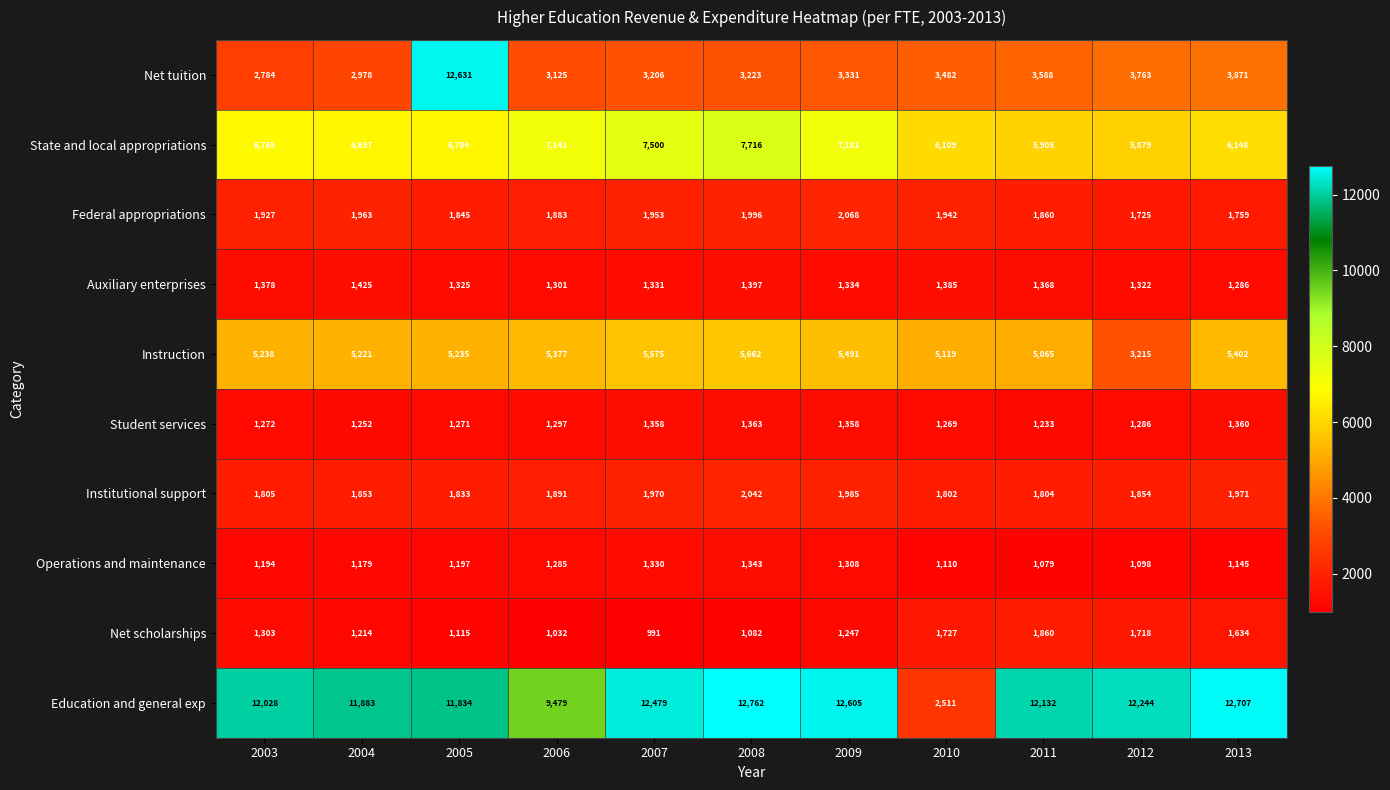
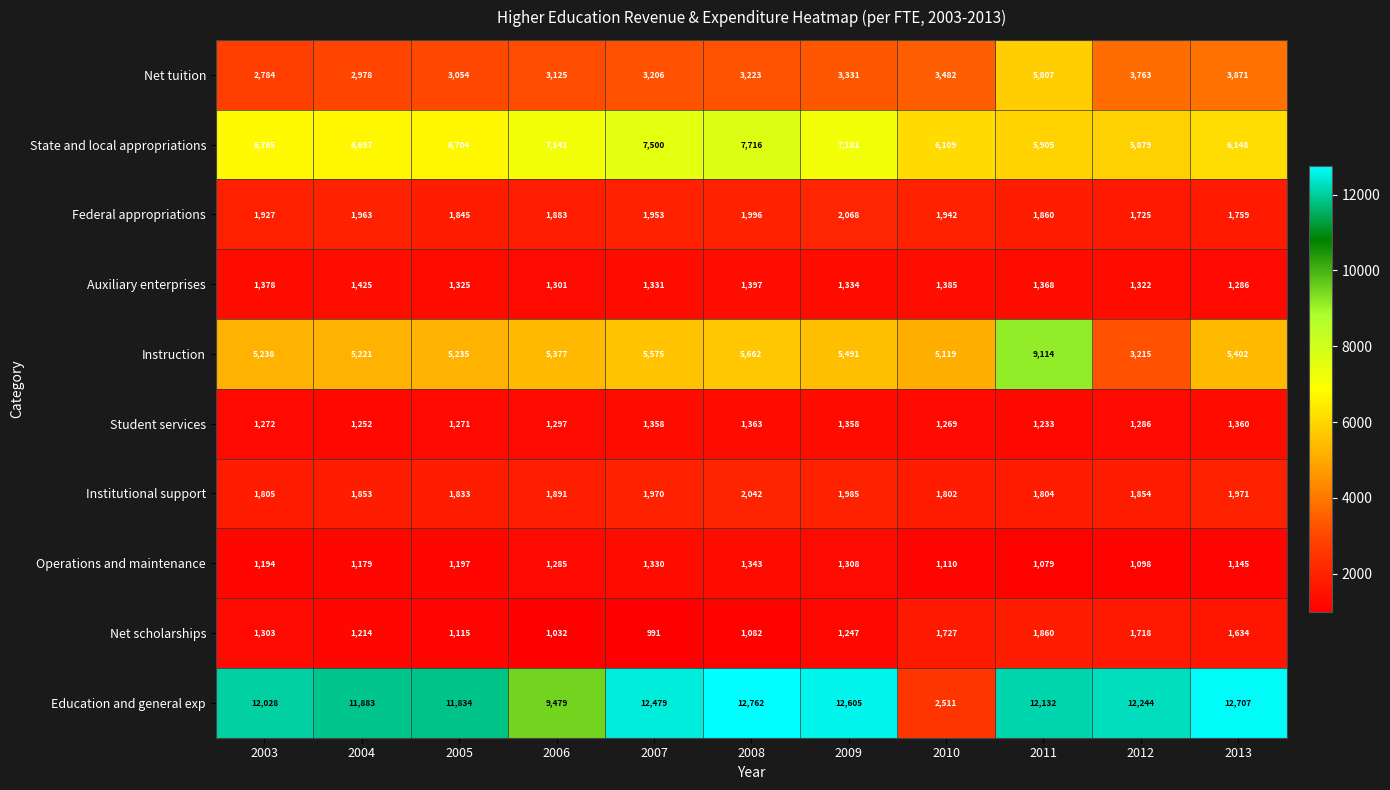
  {
    "Net tuition": {
      "2003": "2,784",
      "2004": "2,978",
-     "2005": "12,631",
+     "2005": "3,054",
      "2006": "3,125",
      "2007": "3,206",
      "2008": "3,223",
      "2009": "3,331",
      "2010": "3,482",
-     "2011": "3,588",
+     "2011": "5,807",
      "2012": "3,763",
      "2013": "3,871"
    },
    "State and local appropriations": {
      "2003": "6,765",
      "2004": "6,697",
      "2005": "6,704",
      "2006": "7,141",
      "2007": "7,500",
      "2008": "7,716",
      "2009": "7,181",
      "2010": "6,109",
      "2011": "5,905",
      "2012": "5,879",
      "2013": "6,148"
    },
    "Federal appropriations": {
      "2003": "1,927",
      "2004": "1,963",
      "2005": "1,845",
      "2006": "1,883",
      "2007": "1,953",
      "2008": "1,996",
      "2009": "2,068",
      "2010": "1,942",
      "2011": "1,860",
      "2012": "1,725",
      "2013": "1,759"
    },
    "Auxiliary enterprises": {
      "2003": "1,378",
      "2004": "1,425",
      "2005": "1,325",
      "2006": "1,301",
      "2007": "1,331",
      "2008": "1,397",
      "2009": "1,334",
      "2010": "1,385",
      "2011": "1,368",
      "2012": "1,322",
      "2013": "1,286"
    },
    "Instruction": {
      "2003": "5,238",
      "2004": "5,221",
      "2005": "5,235",
      "2006": "5,377",
      "2007": "5,575",
      "2008": "5,662",
      "2009": "5,491",
      "2010": "5,119",
-     "2011": "5,065",
+     "2011": "9,114",
      "2012": "3,215",
      "2013": "5,402"
    },
    "Student services": {
      "2003": "1,272",
      "2004": "1,252",
      "2005": "1,271",
      "2006": "1,297",
      "2007": "1,358",
      "2008": "1,363",
      "2009": "1,358",
      "2010": "1,269",
      "2011": "1,233",
      "2012": "1,286",
      "2013": "1,360"
    },
    "Institutional support": {
      "2003": "1,805",
      "2004": "1,853",
      "2005": "1,833",
      "2006": "1,891",
      "2007": "1,970",
      "2008": "2,042",
      "2009": "1,985",
      "2010": "1,802",
      "2011": "1,804",
      "2012": "1,854",
      "2013": "1,971"
    },
    "Operations and maintenance": {
      "2003": "1,194",
      "2004": "1,179",
      "2005": "1,197",
      "2006": "1,285",
      "2007": "1,330",
      "2008": "1,343",
      "2009": "1,308",
      "2010": "1,110",
      "2011": "1,079",
      "2012": "1,098",
      "2013": "1,145"
    },
    "Net scholarships": {
      "2003": "1,303",
      "2004": "1,214",
      "2005": "1,115",
      "2006": "1,032",
      "2007": "991",
      "2008": "1,082",
      "2009": "1,247",
      "2010": "1,727",
      "2011": "1,860",
      "2012": "1,718",
      "2013": "1,634"
    },
    "Education and general exp": {
      "2003": "12,028",
      "2004": "11,883",
      "2005": "11,834",
      "2006": "9,479",
      "2007": "12,479",
      "2008": "12,762",
      "2009": "12,605",
      "2010": "2,511",
      "2011": "12,132",
      "2012": "12,244",
      "2013": "12,707"
    }
  }
